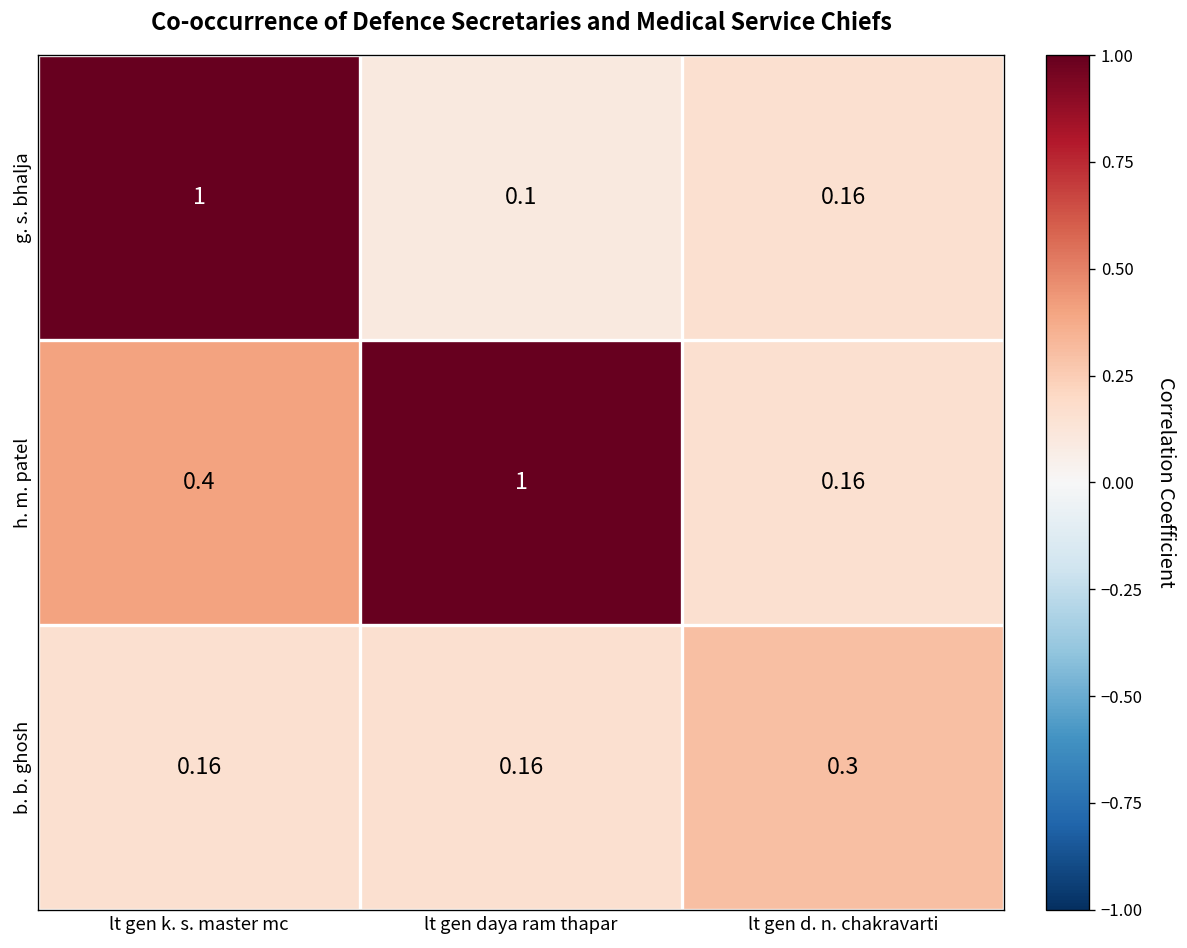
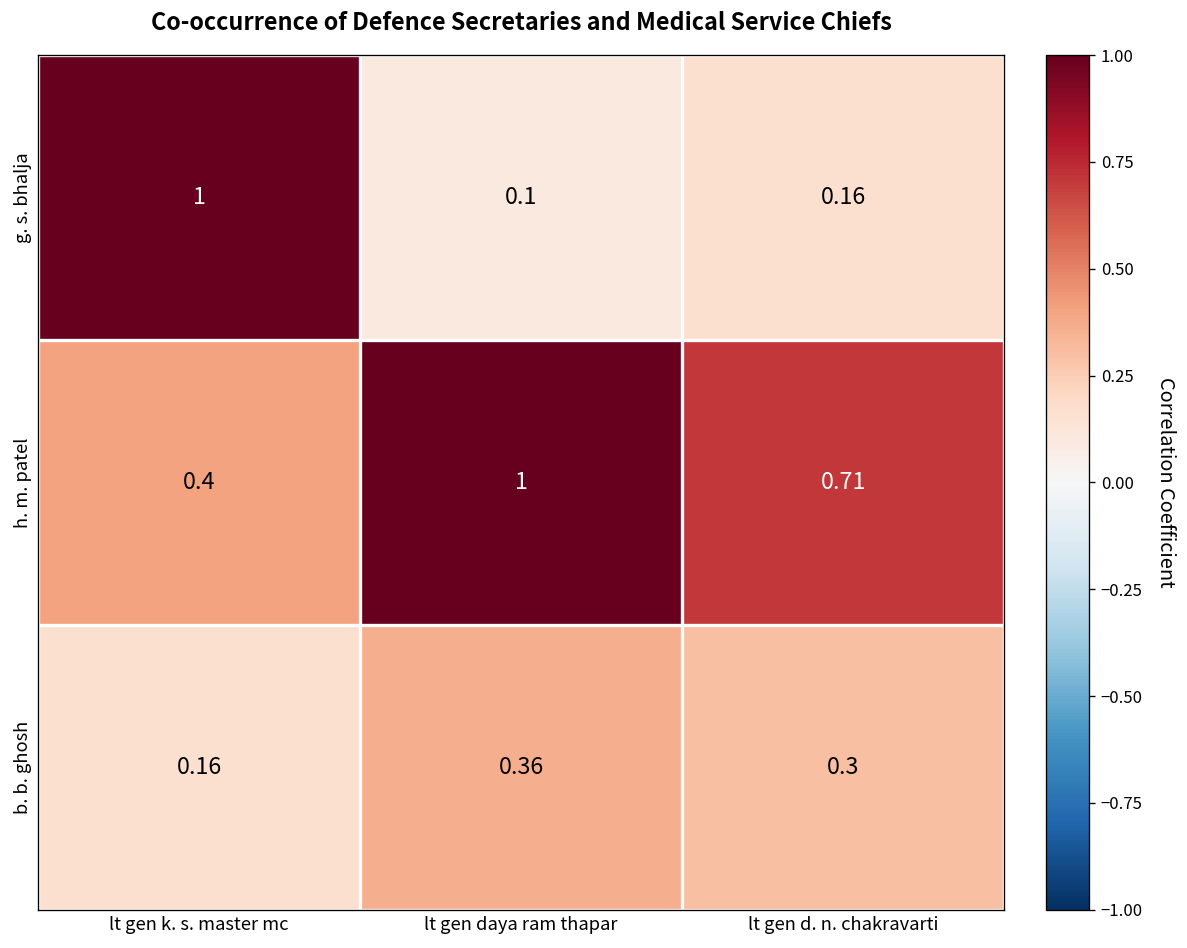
  {
    "g. s. bhalja": {
      "lt gen k. s. master mc": 1,
      "lt gen daya ram thapar": 0.1,
      "lt gen d. n. chakravarti": 0.16
    },
    "h. m. patel": {
      "lt gen k. s. master mc": 0.4,
      "lt gen daya ram thapar": 1,
-     "lt gen d. n. chakravarti": 0.16
+     "lt gen d. n. chakravarti": 0.71
    },
    "b. b. ghosh": {
      "lt gen k. s. master mc": 0.16,
-     "lt gen daya ram thapar": 0.16,
+     "lt gen daya ram thapar": 0.36,
      "lt gen d. n. chakravarti": 0.3
    }
  }
